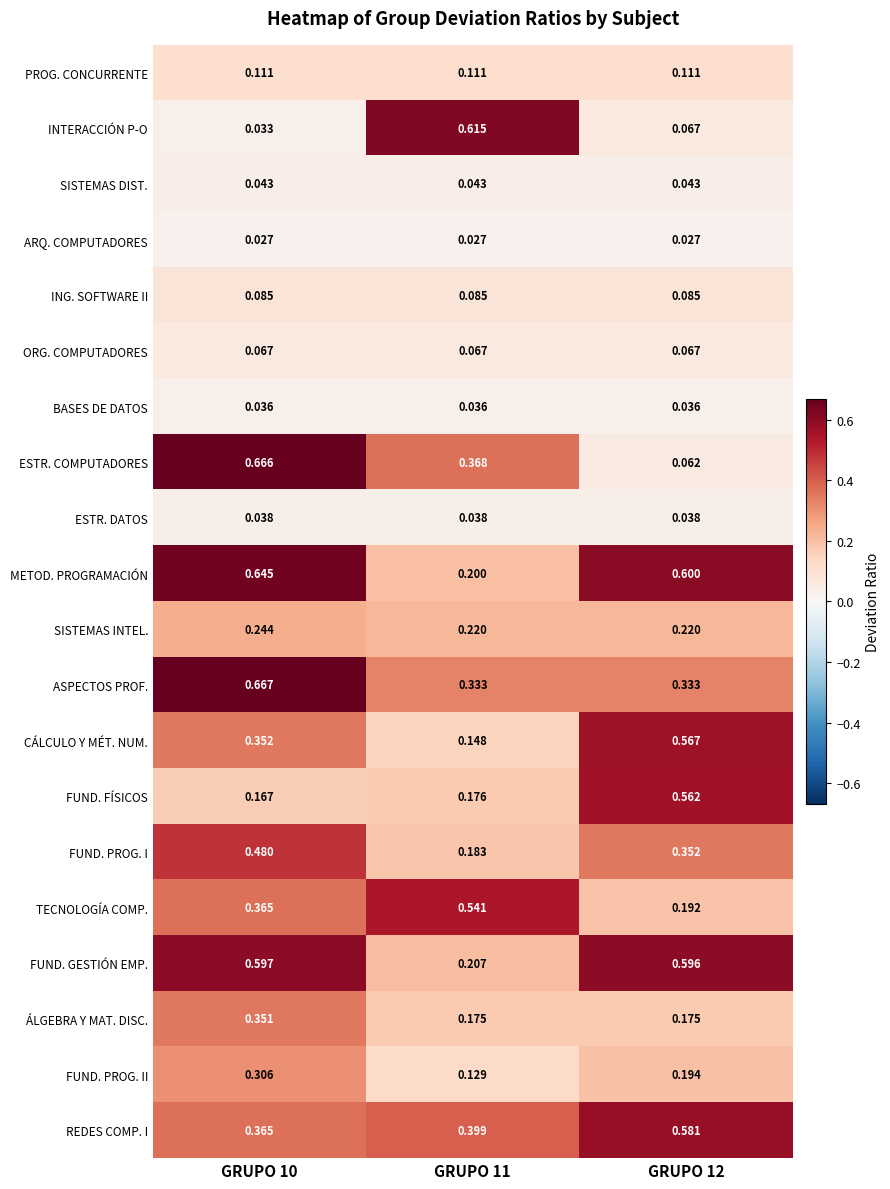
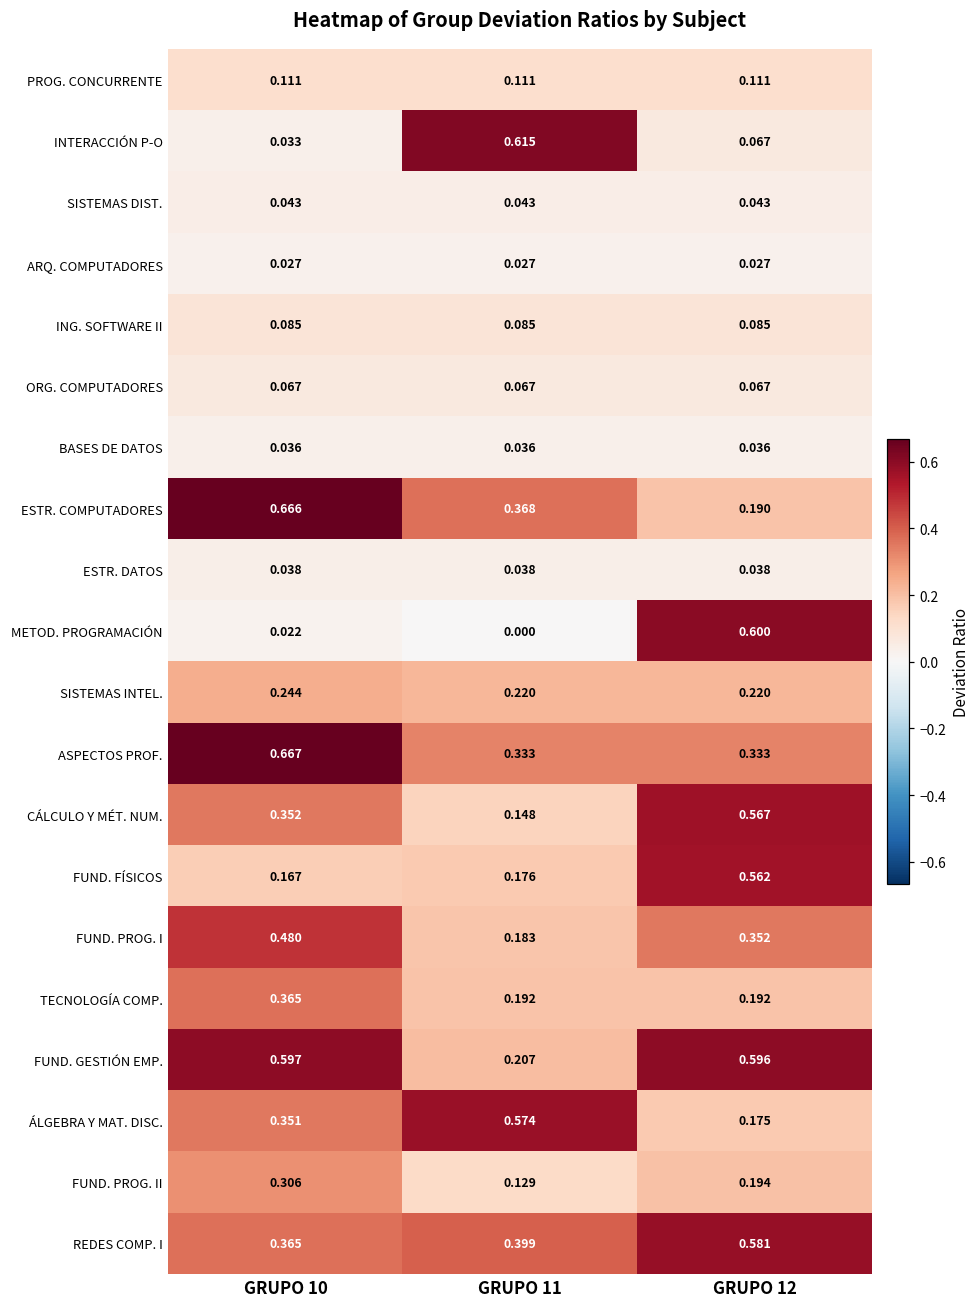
  {
    "PROG. CONCURRENTE": {
      "GRUPO 10": 0.111,
      "GRUPO 11": 0.111,
      "GRUPO 12": 0.111
    },
    "INTERACCIÓN P-O": {
      "GRUPO 10": 0.033,
      "GRUPO 11": 0.615,
      "GRUPO 12": 0.067
    },
    "SISTEMAS DIST.": {
      "GRUPO 10": 0.043,
      "GRUPO 11": 0.043,
      "GRUPO 12": 0.043
    },
    "ARQ. COMPUTADORES": {
      "GRUPO 10": 0.027,
      "GRUPO 11": 0.027,
      "GRUPO 12": 0.027
    },
    "ING. SOFTWARE II": {
      "GRUPO 10": 0.085,
      "GRUPO 11": 0.085,
      "GRUPO 12": 0.085
    },
    "ORG. COMPUTADORES": {
      "GRUPO 10": 0.067,
      "GRUPO 11": 0.067,
      "GRUPO 12": 0.067
    },
    "BASES DE DATOS": {
      "GRUPO 10": 0.036,
      "GRUPO 11": 0.036,
      "GRUPO 12": 0.036
    },
    "ESTR. COMPUTADORES": {
      "GRUPO 10": 0.666,
      "GRUPO 11": 0.368,
-     "GRUPO 12": 0.062
+     "GRUPO 12": 0.190
    },
    "ESTR. DATOS": {
      "GRUPO 10": 0.038,
      "GRUPO 11": 0.038,
      "GRUPO 12": 0.038
    },
    "METOD. PROGRAMACIÓN": {
-     "GRUPO 10": 0.645,
-     "GRUPO 11": 0.200,
+     "GRUPO 10": 0.022,
+     "GRUPO 11": 0.000,
      "GRUPO 12": 0.600
    },
    "SISTEMAS INTEL.": {
      "GRUPO 10": 0.244,
      "GRUPO 11": 0.220,
      "GRUPO 12": 0.220
    },
    "ASPECTOS PROF.": {
      "GRUPO 10": 0.667,
      "GRUPO 11": 0.333,
      "GRUPO 12": 0.333
    },
    "CÁLCULO Y MÉT. NUM.": {
      "GRUPO 10": 0.352,
      "GRUPO 11": 0.148,
      "GRUPO 12": 0.567
    },
    "FUND. FÍSICOS": {
      "GRUPO 10": 0.167,
      "GRUPO 11": 0.176,
      "GRUPO 12": 0.562
    },
    "FUND. PROG. I": {
      "GRUPO 10": 0.480,
      "GRUPO 11": 0.183,
      "GRUPO 12": 0.352
    },
    "TECNOLOGÍA COMP.": {
      "GRUPO 10": 0.365,
-     "GRUPO 11": 0.541,
+     "GRUPO 11": 0.192,
      "GRUPO 12": 0.192
    },
    "FUND. GESTIÓN EMP.": {
      "GRUPO 10": 0.597,
      "GRUPO 11": 0.207,
      "GRUPO 12": 0.596
    },
    "ÁLGEBRA Y MAT. DISC.": {
      "GRUPO 10": 0.351,
-     "GRUPO 11": 0.175,
+     "GRUPO 11": 0.574,
      "GRUPO 12": 0.175
    },
    "FUND. PROG. II": {
      "GRUPO 10": 0.306,
      "GRUPO 11": 0.129,
      "GRUPO 12": 0.194
    },
    "REDES COMP. I": {
      "GRUPO 10": 0.365,
      "GRUPO 11": 0.399,
      "GRUPO 12": 0.581
    }
  }
